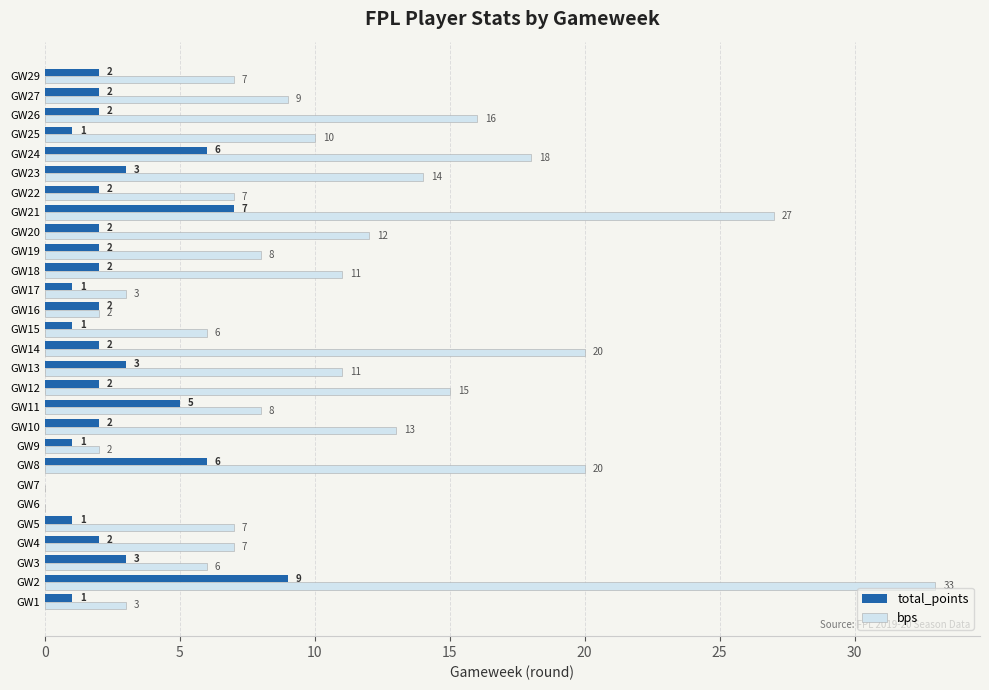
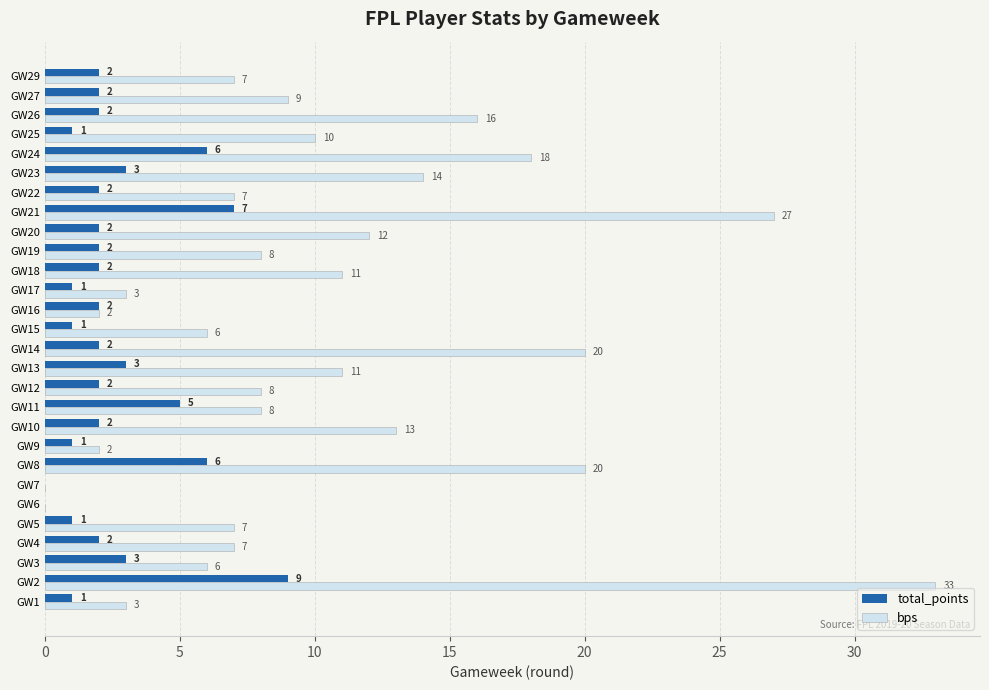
  {
    "total_points": {
      "GW29": 2,
      "GW27": 2,
      "GW26": 2,
      "GW25": 1,
      "GW24": 6,
      "GW23": 3,
      "GW22": 2,
      "GW21": 7,
      "GW20": 2,
      "GW19": 2,
      "GW18": 2,
      "GW17": 1,
      "GW15": 1,
      "GW14": 2,
      "GW13": 3,
      "GW12": 2,
      "GW11": 5,
      "GW10": 2,
      "GW9": 1,
      "GW8": 6,
      "GW5": 1,
      "GW4": 2,
      "GW3": 3,
      "GW2": 9,
      "GW1": 1
    },
    "bps": {
      "GW29": 7,
      "GW27": 9,
      "GW26": 16,
      "GW25": 10,
      "GW24": 18,
      "GW23": 14,
      "GW22": 7,
      "GW21": 27,
      "GW20": 12,
      "GW19": 8,
      "GW18": 11,
      "GW17": 3,
      "GW15": 6,
      "GW14": 20,
      "GW13": 11,
-     "GW12": 15,
+     "GW12": 8,
      "GW11": 8,
      "GW10": 13,
      "GW9": 2,
      "GW8": 20,
      "GW5": 7,
      "GW4": 7,
      "GW3": 6,
      "GW1": 3
    }
  }
